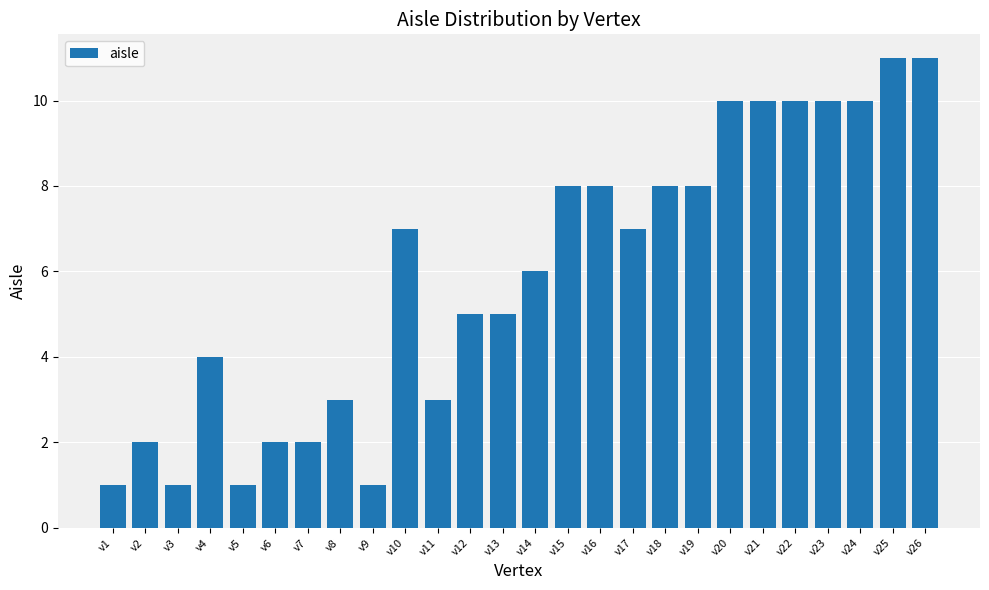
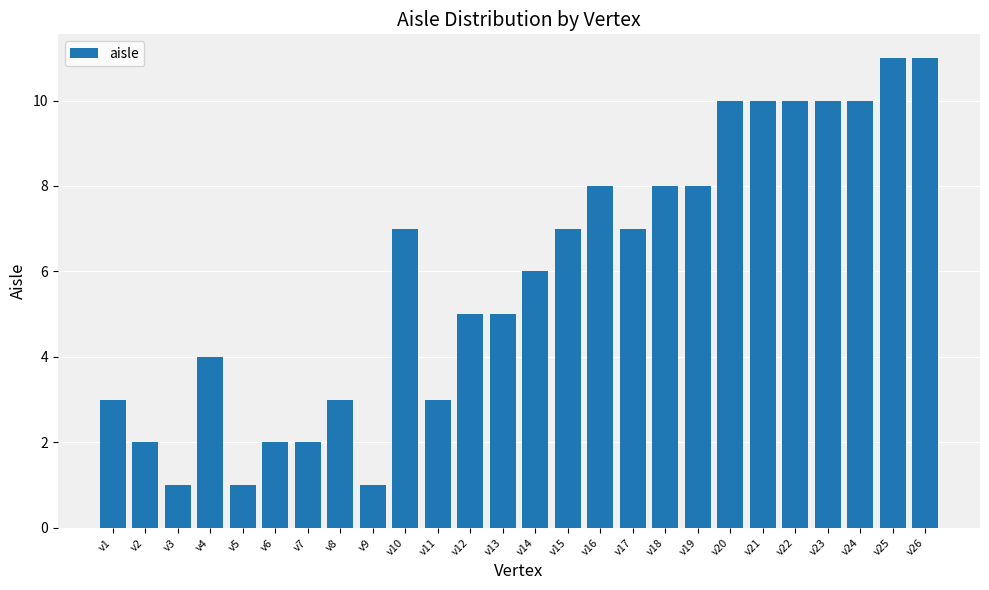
  {
-   "v1": 1,
+   "v1": 3,
    "v2": 2,
    "v3": 1,
    "v4": 4,
    "v5": 1,
    "v6": 2,
    "v7": 2,
    "v8": 3,
    "v9": 1,
    "v10": 7,
    "v11": 3,
    "v12": 5,
    "v13": 5,
    "v14": 6,
-   "v15": 8,
+   "v15": 7,
    "v16": 8,
    "v17": 7,
    "v18": 8,
    "v19": 8,
    "v20": 10,
    "v21": 10,
    "v22": 10,
    "v23": 10,
    "v24": 10,
    "v25": 11,
    "v26": 11
  }
